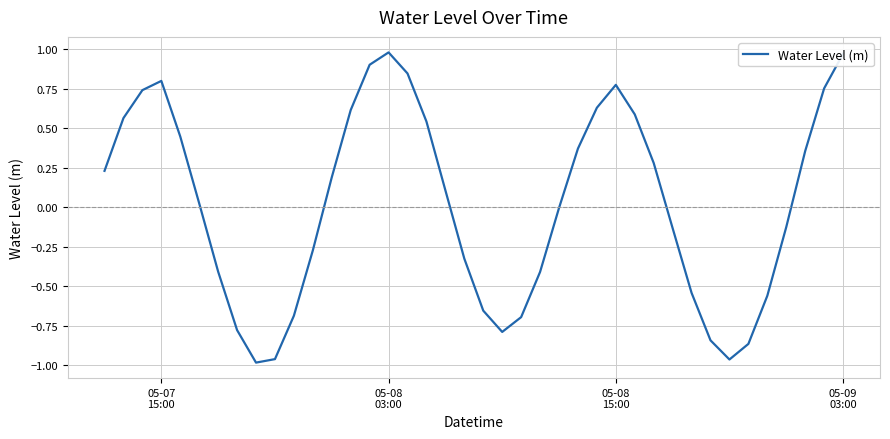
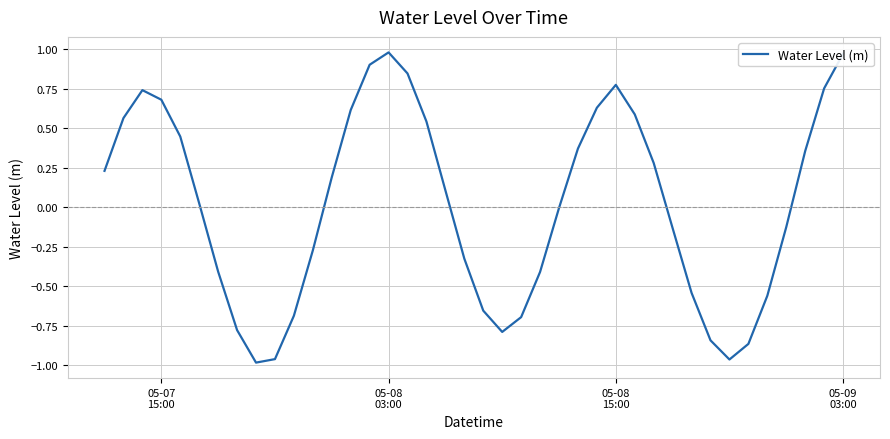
  {
-   "05-07 15:00": 0.80,
+   "05-07 15:00": 0.68,
    "05-08 03:00": 0.98,
    "05-08 15:00": 0.78
  }
